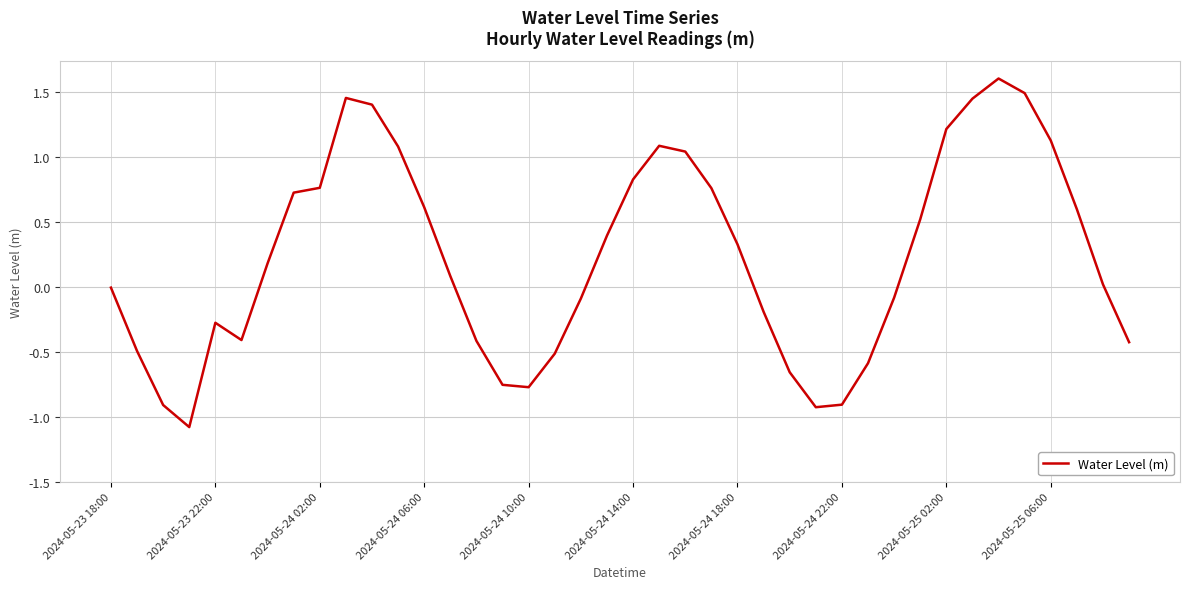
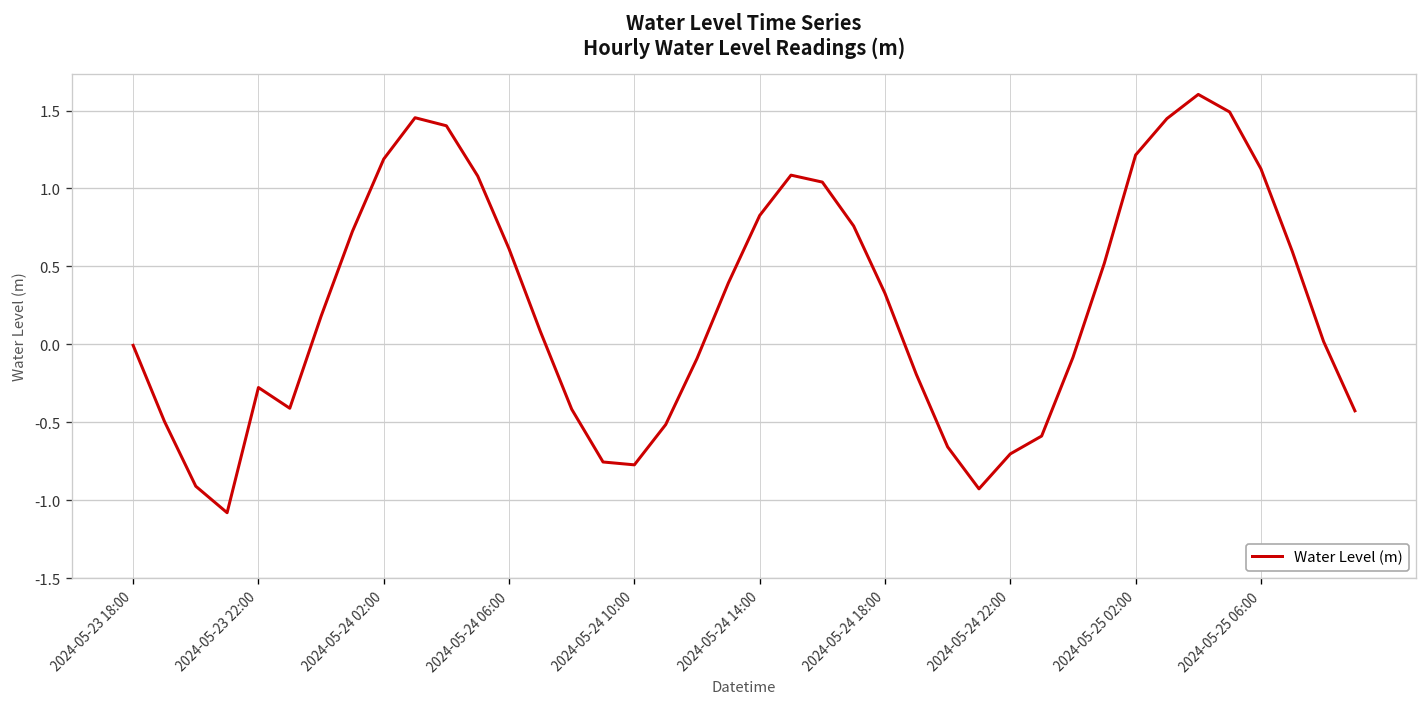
  {
    "2024-05-23 18:00": -0.01,
    "2024-05-23 22:00": -0.28,
-   "2024-05-24 02:00": 0.76,
+   "2024-05-24 02:00": 1.19,
    "2024-05-24 06:00": 0.61,
    "2024-05-24 10:00": -0.77,
    "2024-05-24 14:00": 0.83,
    "2024-05-24 18:00": 0.33,
-   "2024-05-24 22:00": -0.91,
+   "2024-05-24 22:00": -0.70,
    "2024-05-25 02:00": 1.21,
    "2024-05-25 06:00": 1.13
  }
